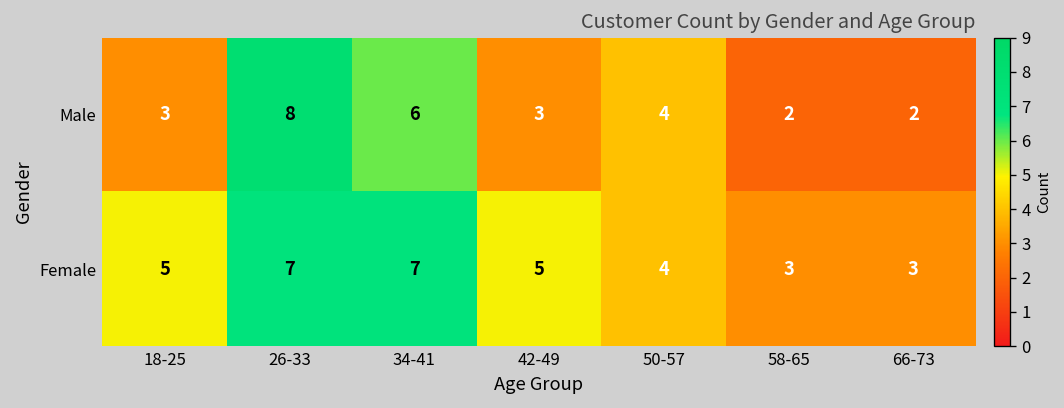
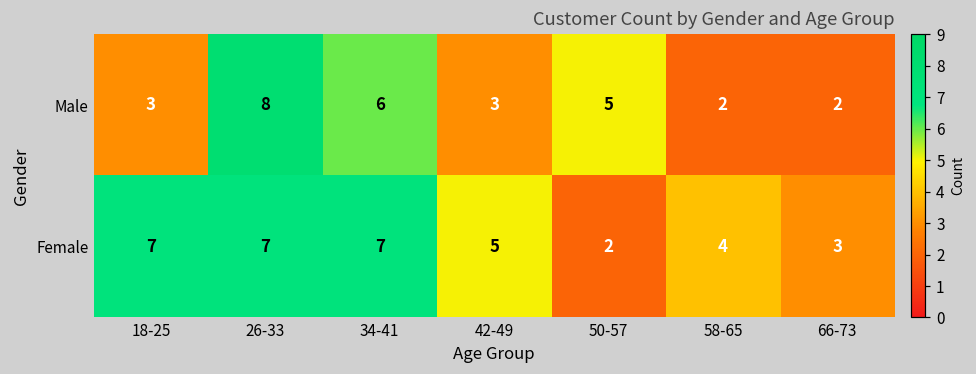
  {
    "Male": {
      "18-25": 3,
      "26-33": 8,
      "34-41": 6,
      "42-49": 3,
-     "50-57": 4,
+     "50-57": 5,
      "58-65": 2,
      "66-73": 2
    },
    "Female": {
-     "18-25": 5,
+     "18-25": 7,
      "26-33": 7,
      "34-41": 7,
      "42-49": 5,
-     "50-57": 4,
-     "58-65": 3,
+     "50-57": 2,
+     "58-65": 4,
      "66-73": 3
    }
  }
